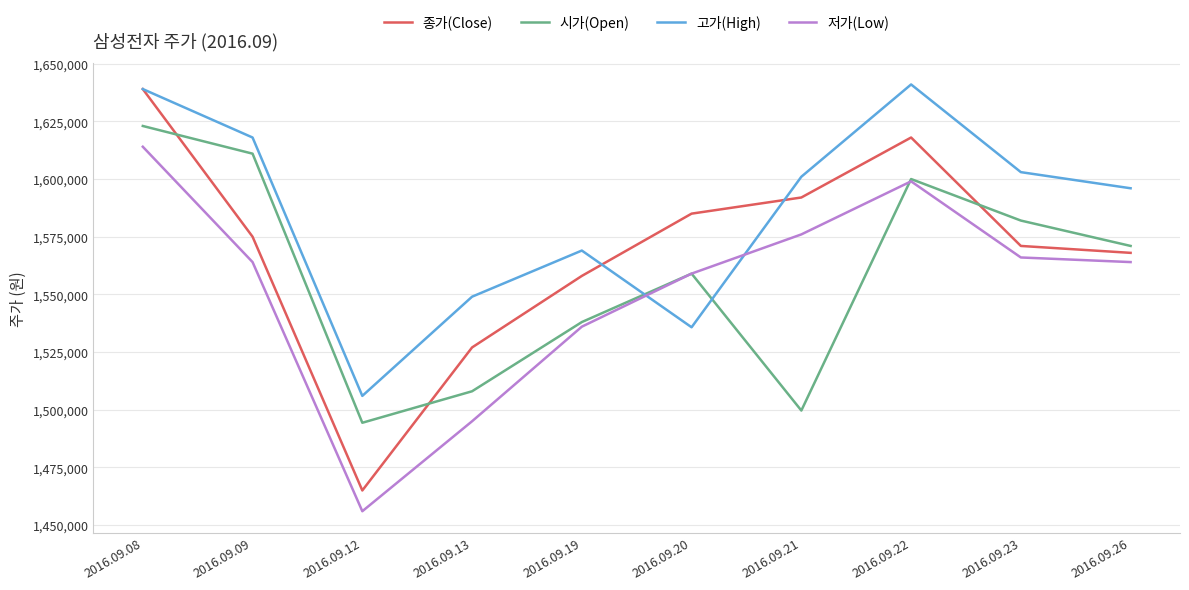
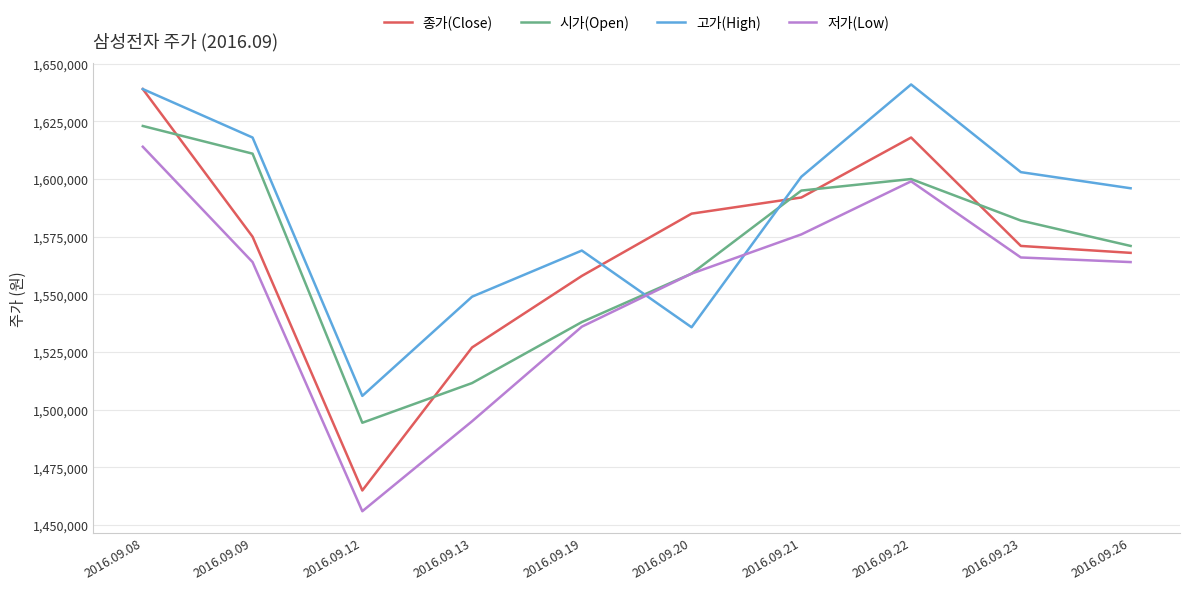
  {
    "종가(Close)": {
      "2016.09.09": "1,575,000",
      "2016.09.12": "1,465,000",
      "2016.09.13": "1,527,000",
      "2016.09.19": "1,558,000",
      "2016.09.20": "1,585,000",
      "2016.09.21": "1,592,000",
      "2016.09.22": "1,618,000",
      "2016.09.23": "1,571,000",
      "2016.09.26": "1,568,000"
    },
    "시가(Open)": {
      "2016.09.08": "1,623,000",
      "2016.09.09": "1,611,000",
      "2016.09.12": "1,494,000",
-     "2016.09.13": "1,508,000",
+     "2016.09.13": "1,512,000",
      "2016.09.19": "1,538,000",
-     "2016.09.21": "1,500,000",
+     "2016.09.21": "1,595,000",
      "2016.09.23": "1,582,000",
      "2016.09.26": "1,571,000"
    },
    "고가(High)": {
      "2016.09.09": "1,618,000",
      "2016.09.12": "1,506,000",
      "2016.09.13": "1,549,000",
      "2016.09.19": "1,569,000",
      "2016.09.20": "1,536,000",
      "2016.09.21": "1,601,000",
      "2016.09.22": "1,641,000",
      "2016.09.23": "1,603,000",
      "2016.09.26": "1,596,000"
    },
    "저가(Low)": {
      "2016.09.08": "1,614,000",
      "2016.09.09": "1,564,000",
      "2016.09.12": "1,456,000",
      "2016.09.13": "1,495,000",
      "2016.09.19": "1,536,000",
      "2016.09.21": "1,576,000",
      "2016.09.23": "1,566,000",
      "2016.09.26": "1,564,000"
    }
  }
